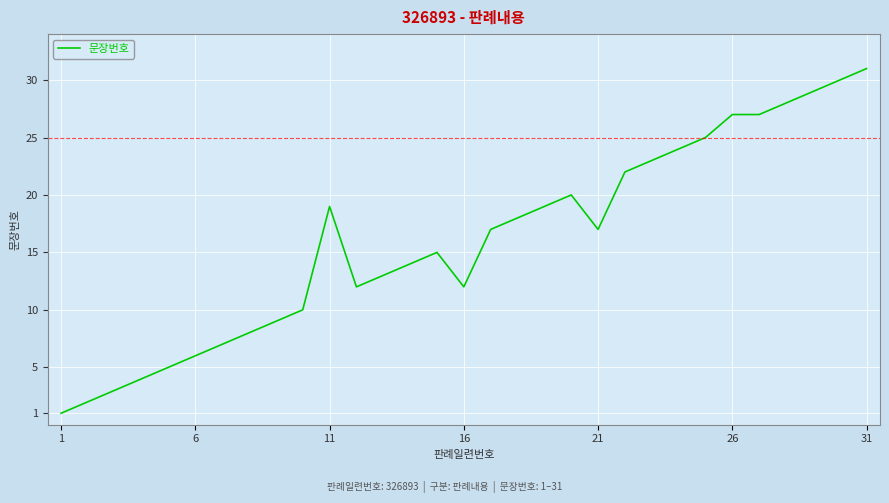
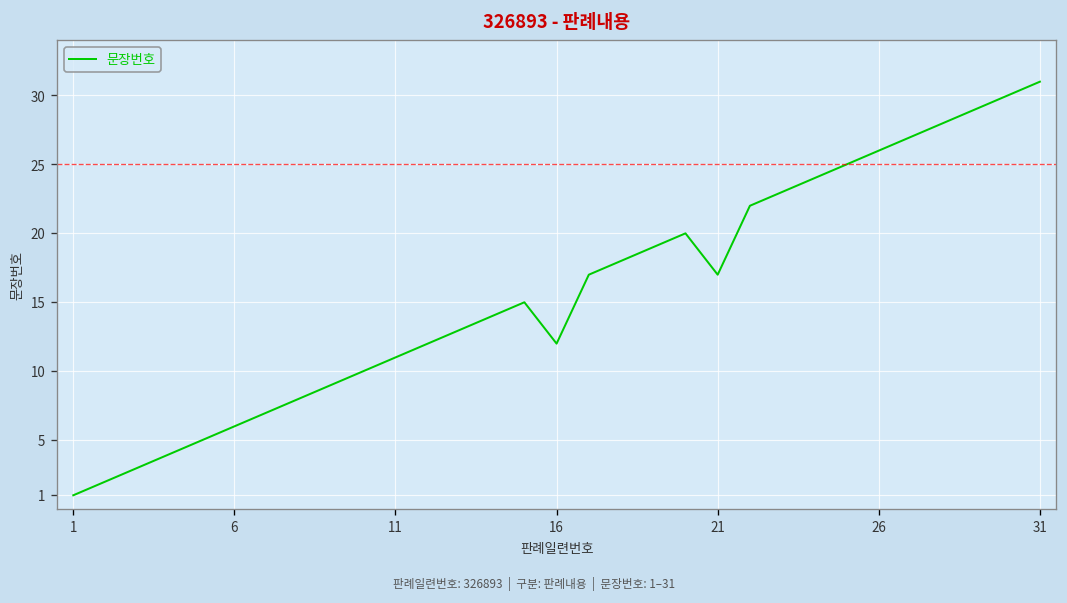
  {
    "1": 1,
    "6": 6,
-   "11": 19,
+   "11": 11,
    "16": 12,
    "21": 17,
-   "26": 27,
+   "26": 26,
    "31": 31
  }
